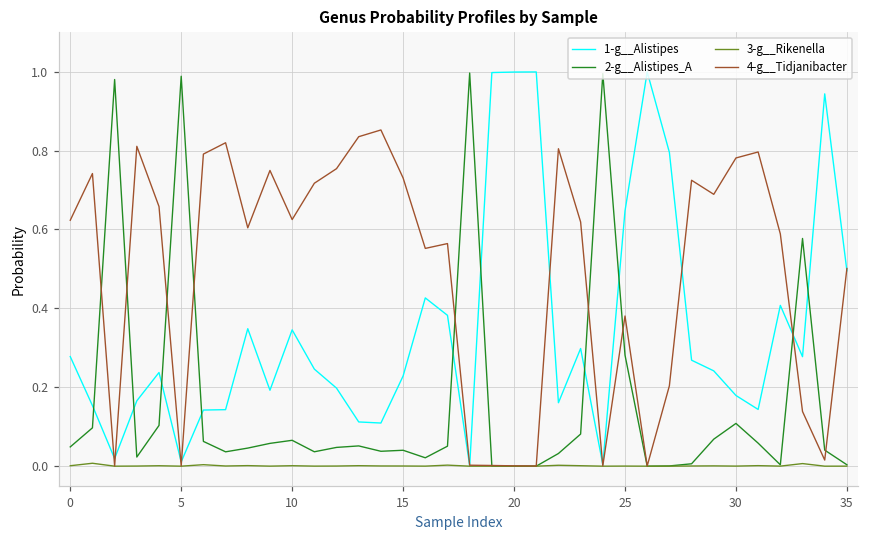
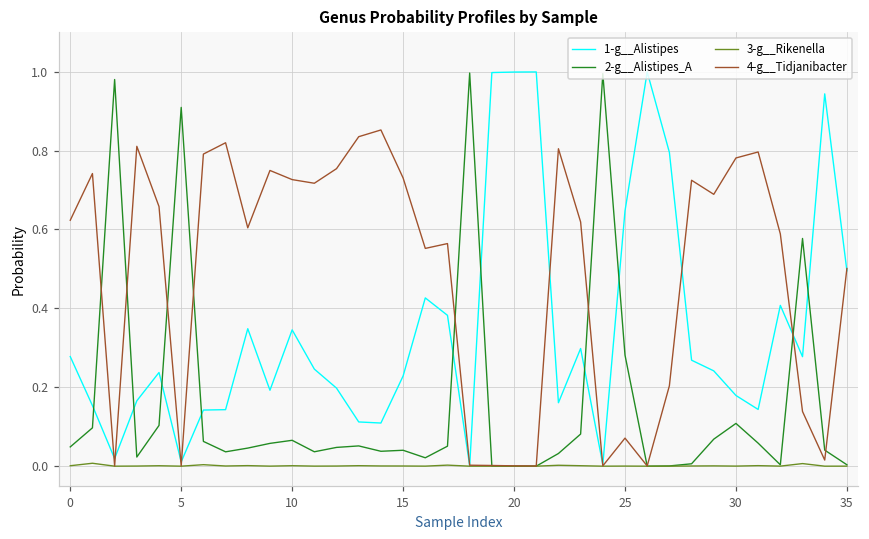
  {
    "1-g__Alistipes": {
      "0": 0.28,
      "5": 0.01,
      "10": 0.35,
      "15": 0.23,
      "20": 1.00,
      "25": 0.65,
      "30": 0.18
    },
    "2-g__Alistipes_A": {
      "0": 0.05,
-     "5": 0.99,
+     "5": 0.91,
      "10": 0.07,
      "15": 0.04,
      "25": 0.28,
      "30": 0.11
    },
    "3-g__Rikenella": {
      "0": 0.00,
      "10": 0.00,
      "15": 0.00,
      "25": 0.00,
      "30": 0.00
    },
    "4-g__Tidjanibacter": {
      "0": 0.62,
-     "10": 0.63,
+     "10": 0.73,
      "15": 0.73,
-     "25": 0.38,
+     "25": 0.07,
      "30": 0.78
    }
  }
